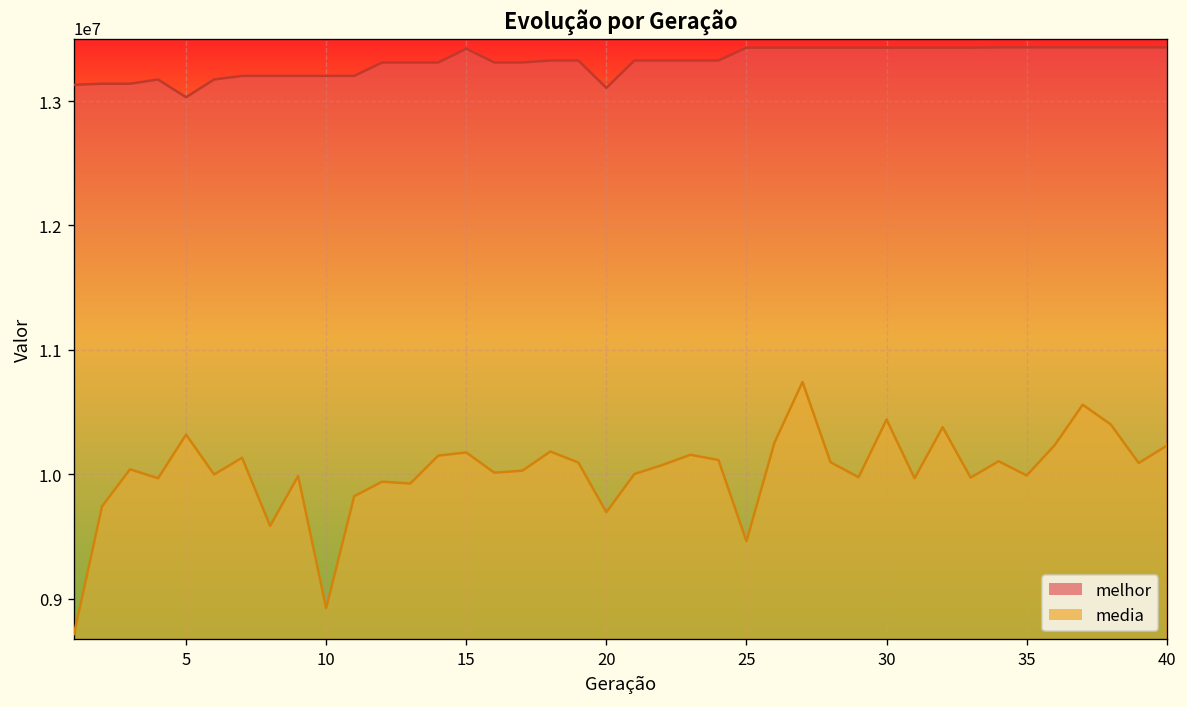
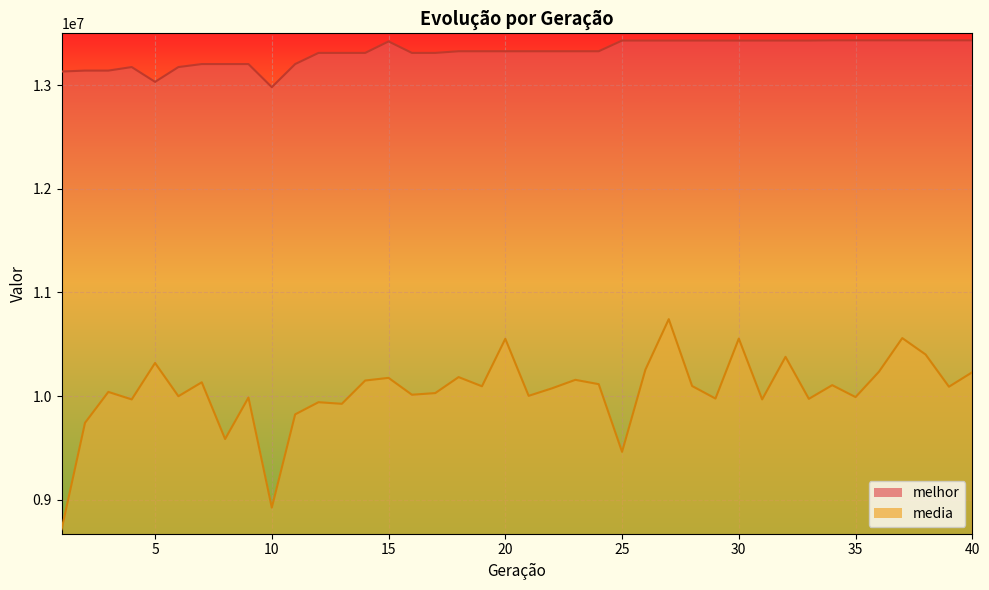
  {
    "melhor": {
      "5": 13030000,
-     "10": 13200000,
+     "10": 12980000,
      "15": 13420000,
-     "20": 13110000,
+     "20": 13330000,
      "25": 13430000,
      "30": 13430000,
      "35": 13430000,
      "40": 13430000
    },
    "media": {
      "5": 10320000,
      "10": 8930000,
      "15": 10180000,
-     "20": 9700000,
+     "20": 10550000,
      "25": 9460000,
-     "30": 10440000,
+     "30": 10560000,
      "35": 9990000,
      "40": 10230000
    }
  }
